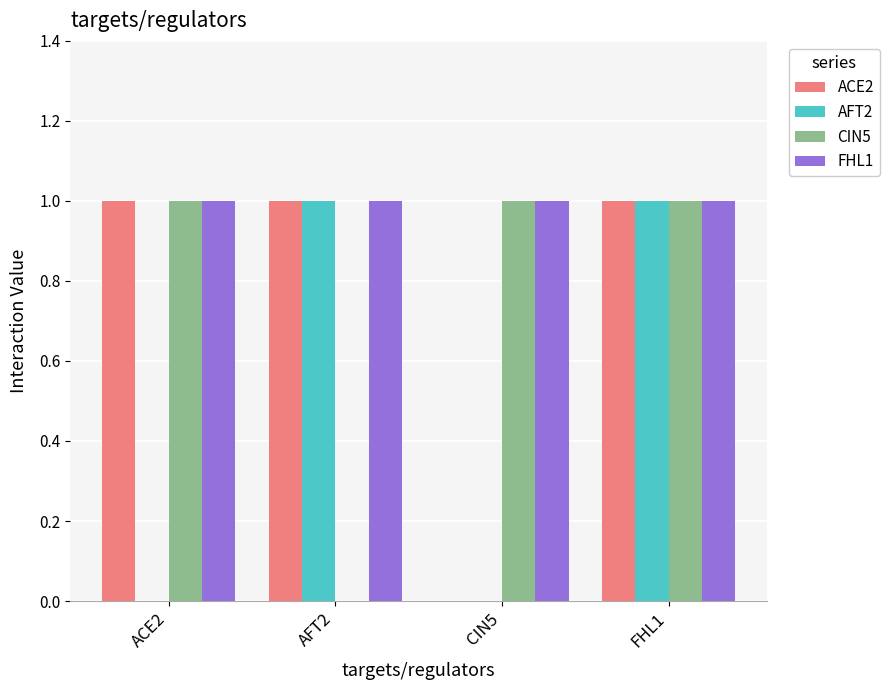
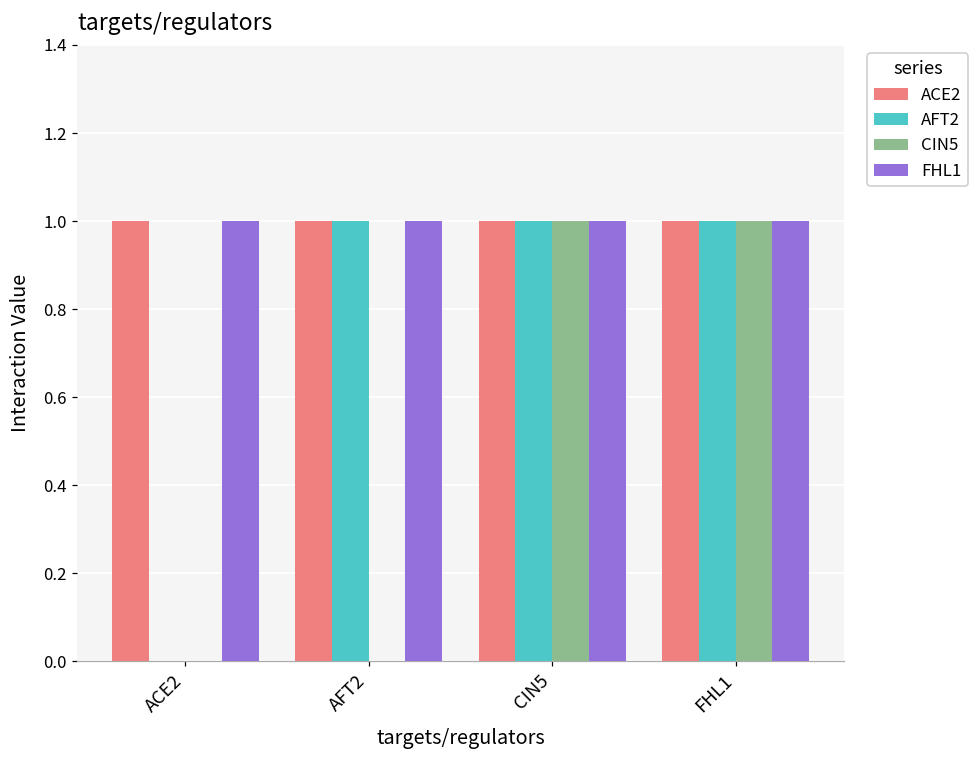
  {
    "ACE2": {
      "ACE2": 1,
      "AFT2": 1,
-     "CIN5": 0,
+     "CIN5": 1,
      "FHL1": 1
    },
    "AFT2": {
      "ACE2": 0,
      "AFT2": 1,
-     "CIN5": 0,
+     "CIN5": 1,
      "FHL1": 1
    },
    "CIN5": {
-     "ACE2": 1,
+     "ACE2": 0,
      "AFT2": 0,
      "CIN5": 1,
      "FHL1": 1
    },
    "FHL1": {
      "ACE2": 1,
      "AFT2": 1,
      "CIN5": 1,
      "FHL1": 1
    }
  }
